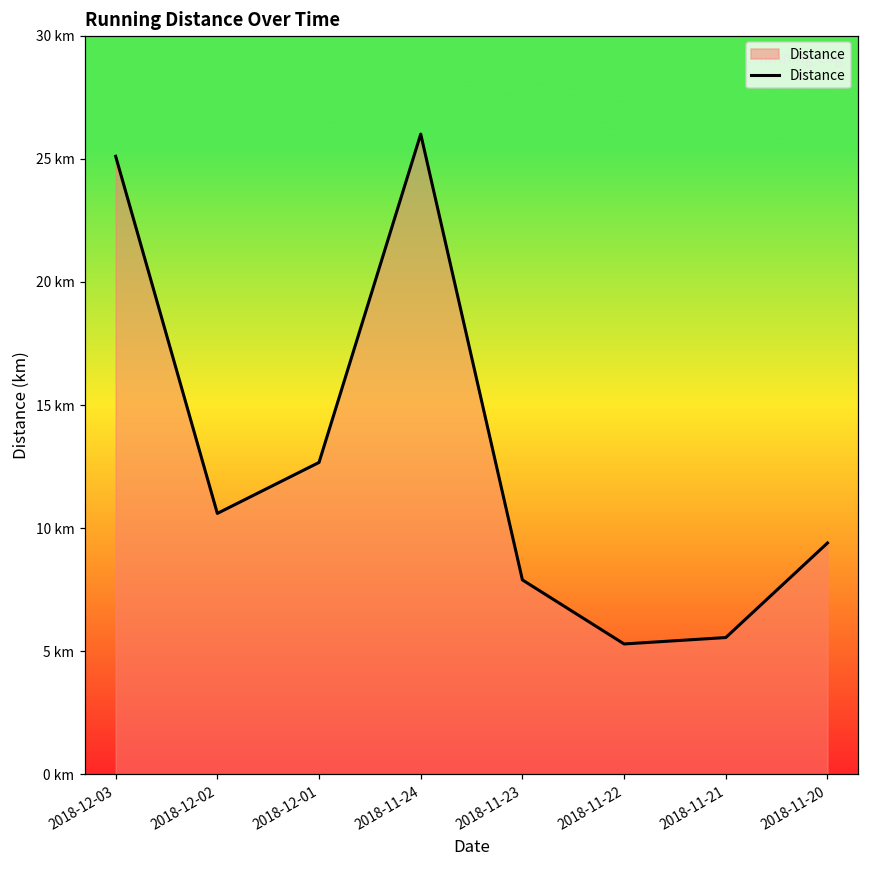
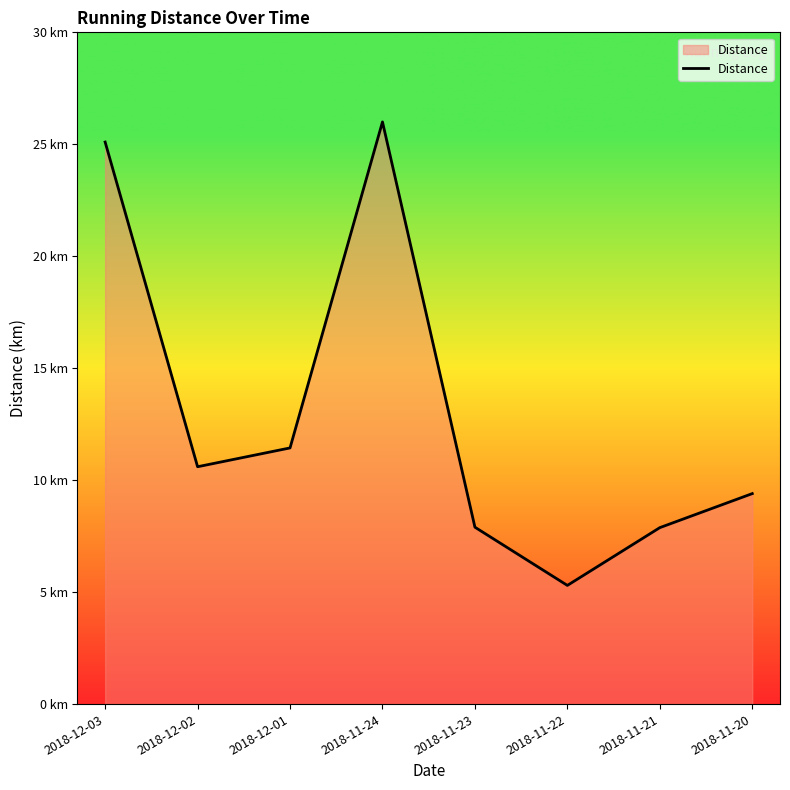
  {
    "2018-12-03": "25.1 km",
    "2018-12-02": "10.6 km",
-   "2018-12-01": "12.7 km",
+   "2018-12-01": "11.4 km",
    "2018-11-24": "26.0 km",
    "2018-11-23": "7.9 km",
    "2018-11-22": "5.3 km",
-   "2018-11-21": "5.6 km",
+   "2018-11-21": "7.9 km",
    "2018-11-20": "9.4 km"
  }
